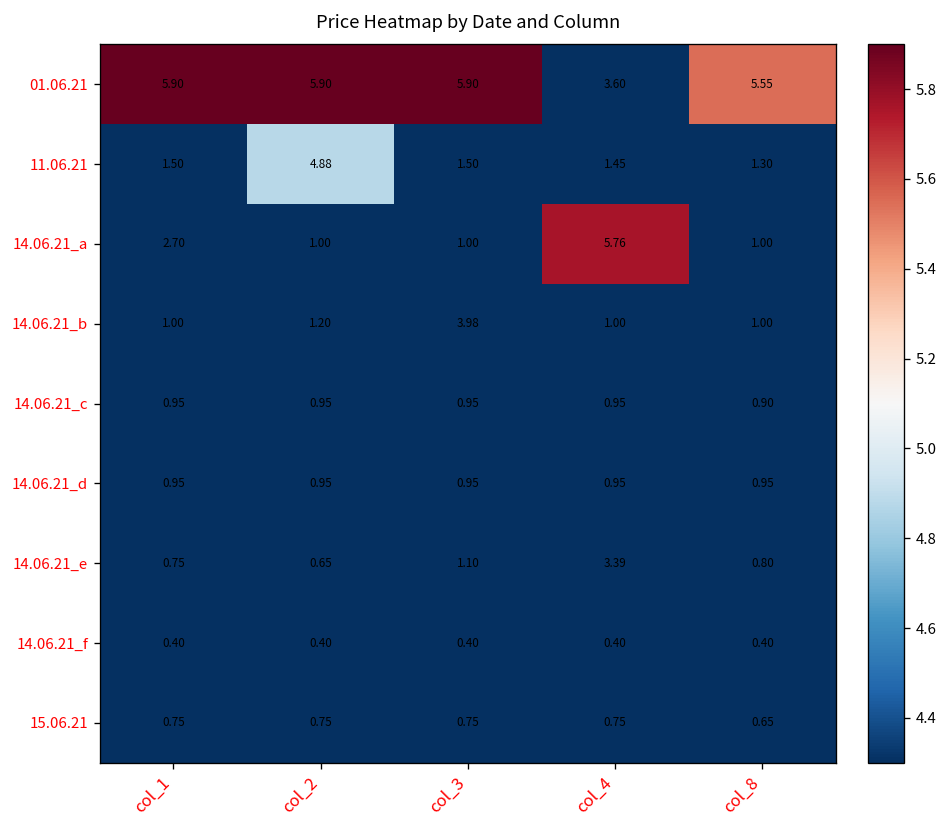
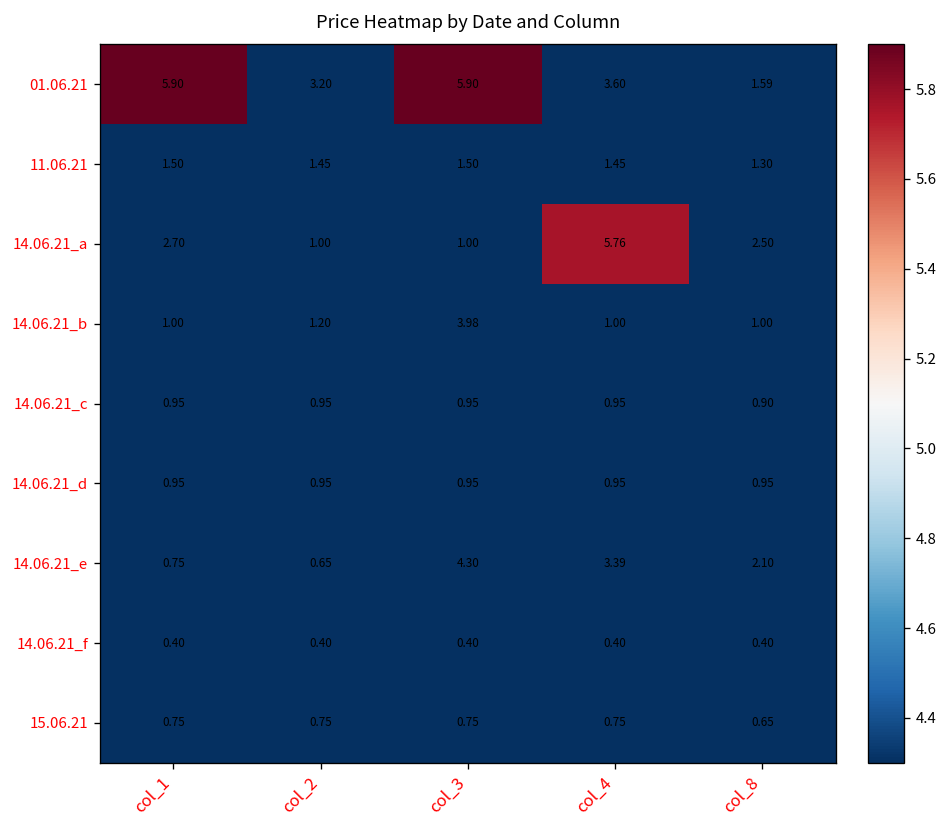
  {
    "01.06.21": {
      "col_1": 5.90,
-     "col_2": 5.90,
+     "col_2": 3.20,
      "col_3": 5.90,
      "col_4": 3.60,
-     "col_8": 5.55
+     "col_8": 1.59
    },
    "11.06.21": {
      "col_1": 1.50,
-     "col_2": 4.88,
+     "col_2": 1.45,
      "col_3": 1.50,
      "col_4": 1.45,
      "col_8": 1.30
    },
    "14.06.21_a": {
      "col_1": 2.70,
      "col_2": 1.00,
      "col_3": 1.00,
      "col_4": 5.76,
-     "col_8": 1.00
+     "col_8": 2.50
    },
    "14.06.21_b": {
      "col_1": 1.00,
      "col_2": 1.20,
      "col_3": 3.98,
      "col_4": 1.00,
      "col_8": 1.00
    },
    "14.06.21_c": {
      "col_1": 0.95,
      "col_2": 0.95,
      "col_3": 0.95,
      "col_4": 0.95,
      "col_8": 0.90
    },
    "14.06.21_d": {
      "col_1": 0.95,
      "col_2": 0.95,
      "col_3": 0.95,
      "col_4": 0.95,
      "col_8": 0.95
    },
    "14.06.21_e": {
      "col_1": 0.75,
      "col_2": 0.65,
-     "col_3": 1.10,
+     "col_3": 4.30,
      "col_4": 3.39,
-     "col_8": 0.80
+     "col_8": 2.10
    },
    "14.06.21_f": {
      "col_1": 0.40,
      "col_2": 0.40,
      "col_3": 0.40,
      "col_4": 0.40,
      "col_8": 0.40
    },
    "15.06.21": {
      "col_1": 0.75,
      "col_2": 0.75,
      "col_3": 0.75,
      "col_4": 0.75,
      "col_8": 0.65
    }
  }
